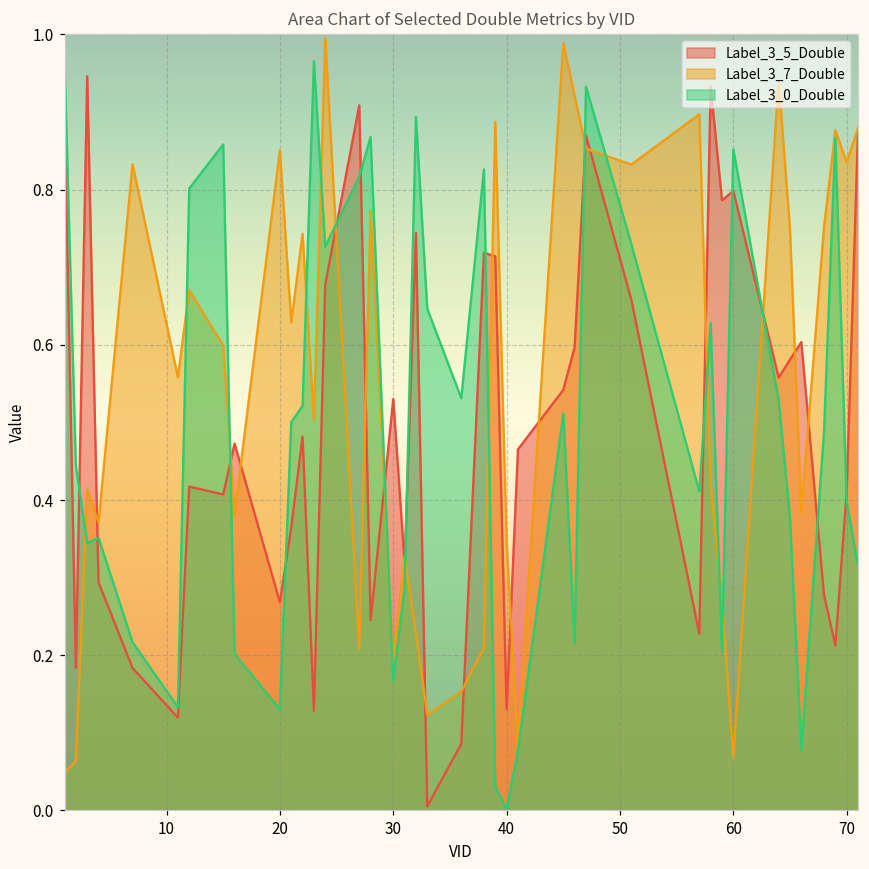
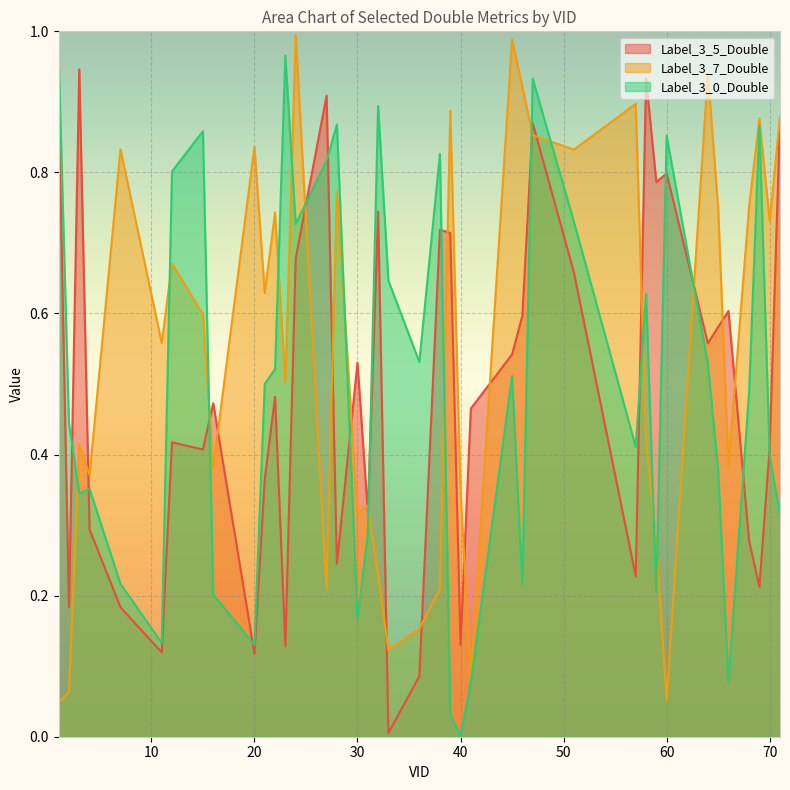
  {
    "Label_3_5_Double": {
-     "20": 0.27,
+     "20": 0.12,
      "30": 0.53,
      "40": 0.13,
      "60": 0.80,
      "70": 0.41
    },
    "Label_3_7_Double": {
-     "20": 0.85,
-     "30": 0.19,
+     "20": 0.84,
+     "30": 0.32,
      "40": 0.35,
-     "60": 0.07,
-     "70": 0.84
+     "60": 0.05,
+     "70": 0.73
    },
    "Label_3_0_Double": {
      "20": 0.13,
      "30": 0.17,
      "40": 0.00,
      "60": 0.85,
      "70": 0.40
    }
  }
